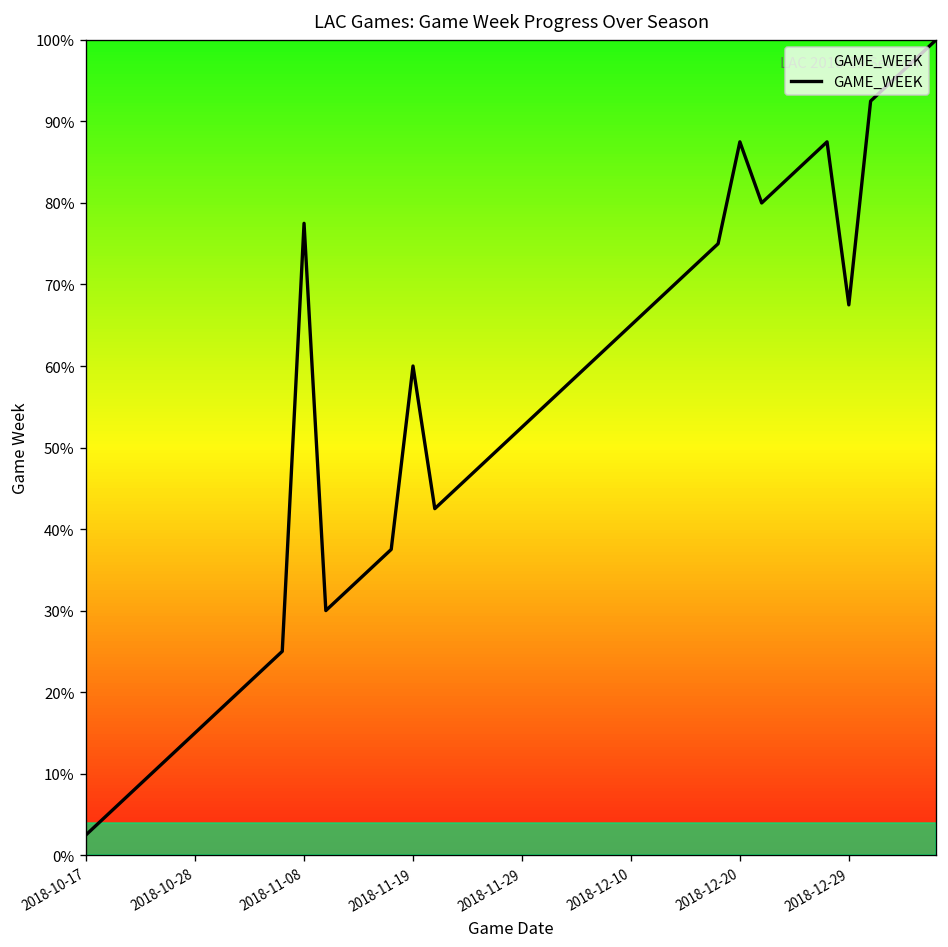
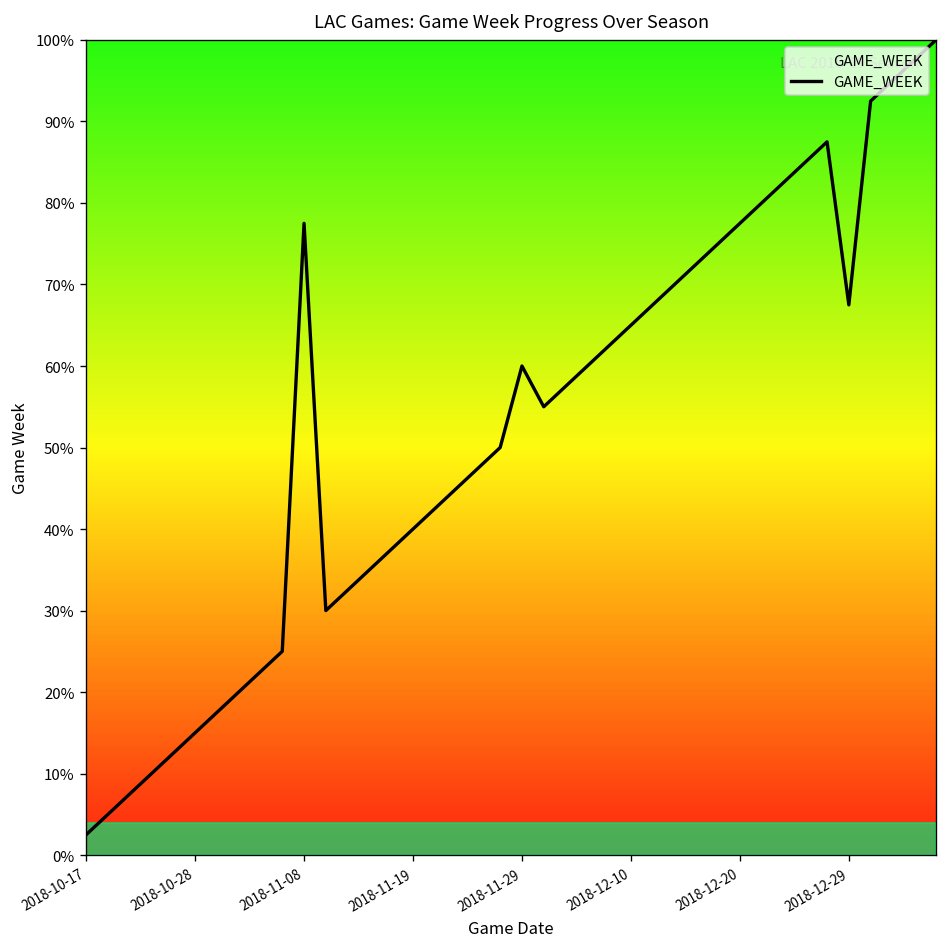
  {
    "2018-10-28": "15%",
    "2018-11-08": "78%",
-   "2018-11-19": "60%",
-   "2018-11-29": "53%",
+   "2018-11-19": "40%",
+   "2018-11-29": "60%",
    "2018-12-10": "65%",
-   "2018-12-20": "88%",
+   "2018-12-20": "78%",
    "2018-12-29": "68%"
  }
